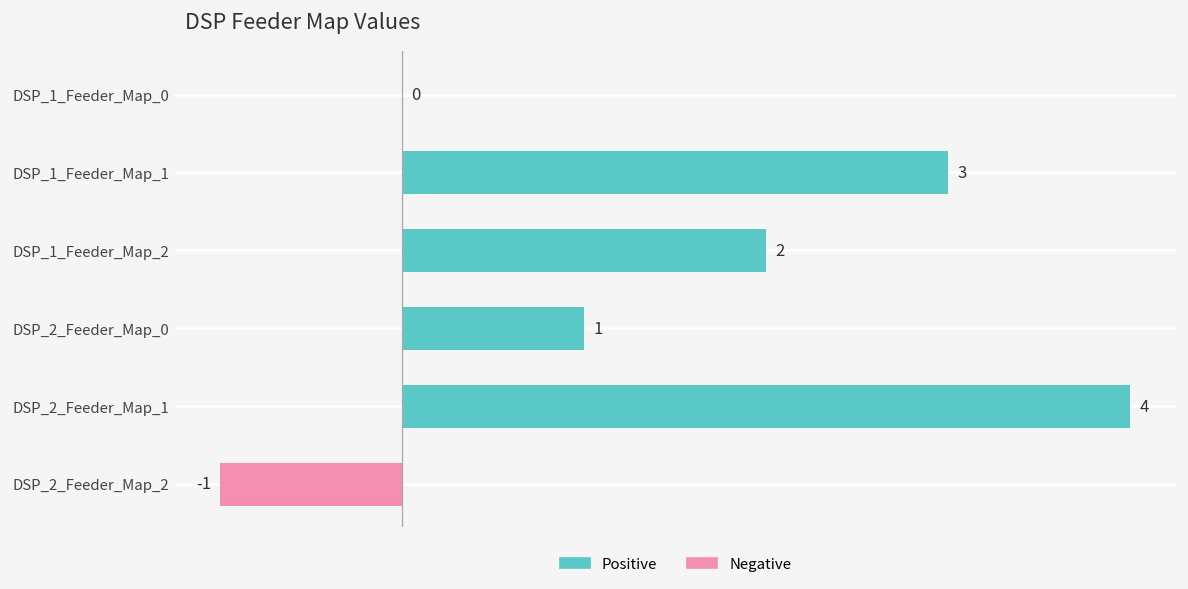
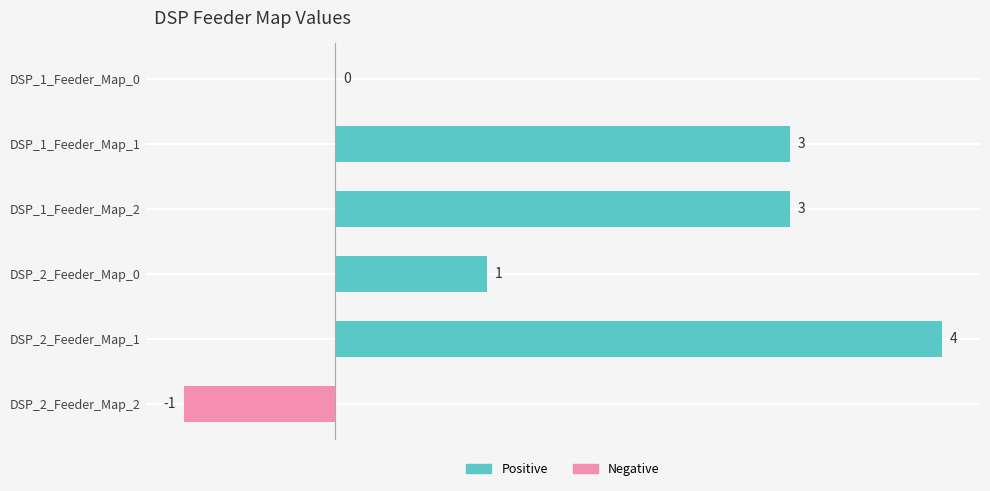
  {
    "DSP_1_Feeder_Map_0": 0,
    "DSP_1_Feeder_Map_1": 3,
-   "DSP_1_Feeder_Map_2": 2,
+   "DSP_1_Feeder_Map_2": 3,
    "DSP_2_Feeder_Map_0": 1,
    "DSP_2_Feeder_Map_1": 4,
    "DSP_2_Feeder_Map_2": -1
  }
